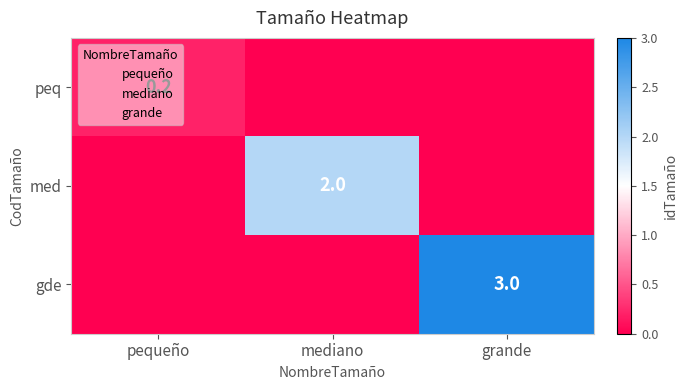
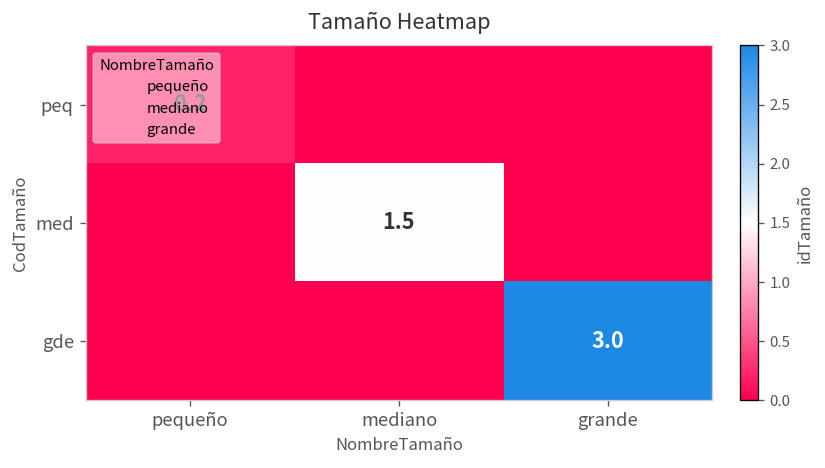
  {
    "med": {
-     "mediano": 2.0
+     "mediano": 1.5
    },
    "gde": {
      "grande": 3.0
    }
  }
